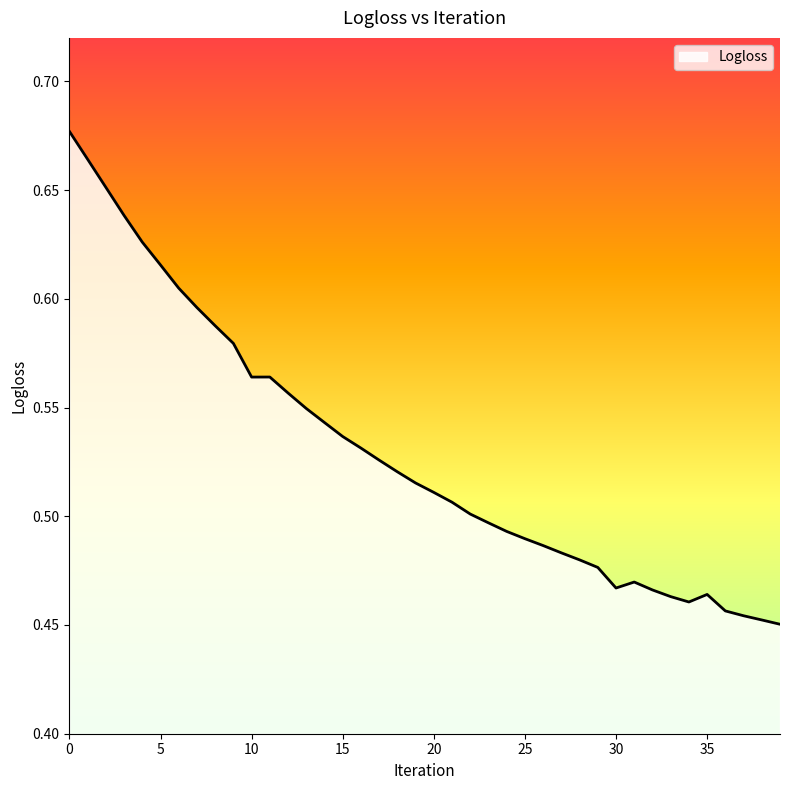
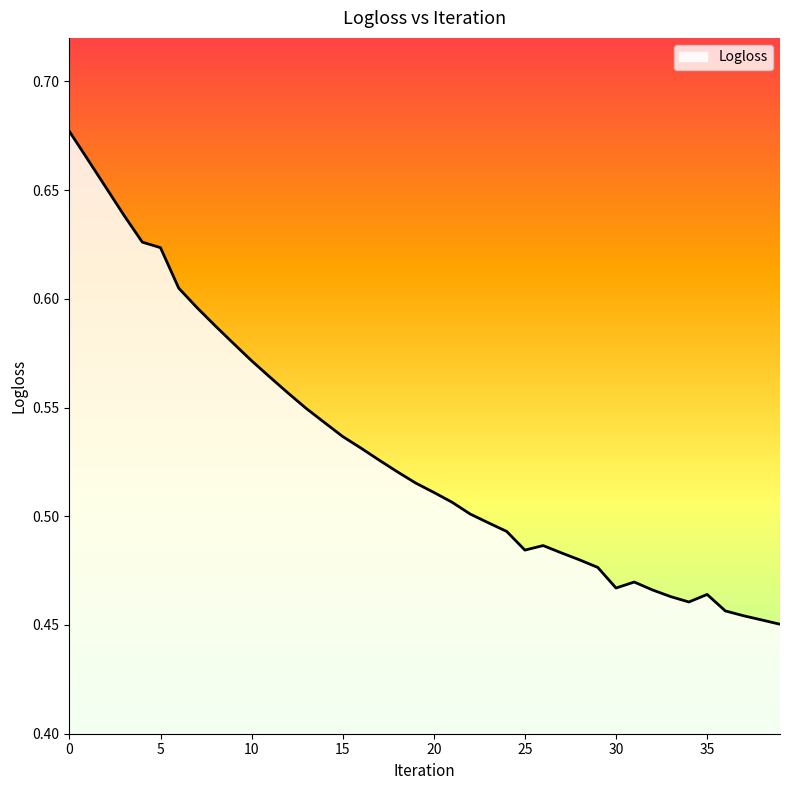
  {
    "0": 0.677,
-   "5": 0.616,
-   "10": 0.564,
+   "5": 0.624,
+   "10": 0.572,
    "15": 0.537,
    "20": 0.511,
-   "25": 0.490,
+   "25": 0.484,
    "30": 0.467,
    "35": 0.464
  }
